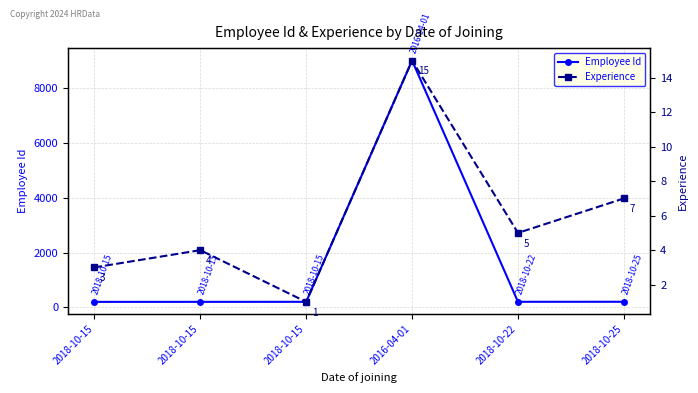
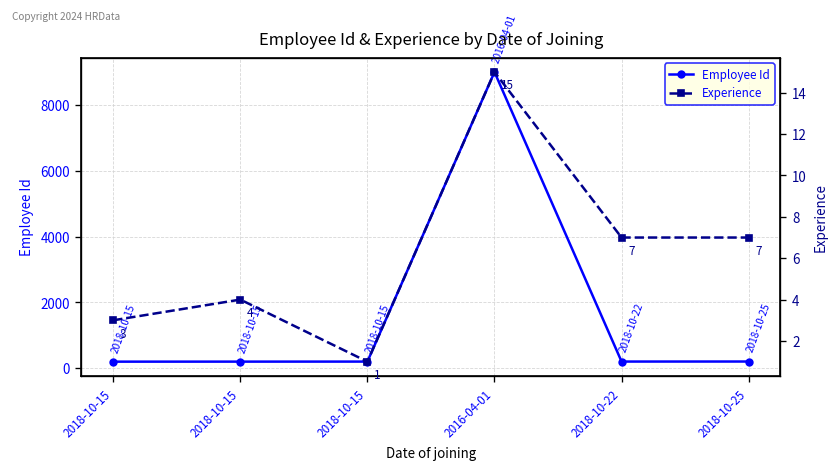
  {
    "Experience": {
      "2016-04-01": 15,
-     "2018-10-22": 5,
+     "2018-10-22": 7,
      "2018-10-25": 7
    }
  }
